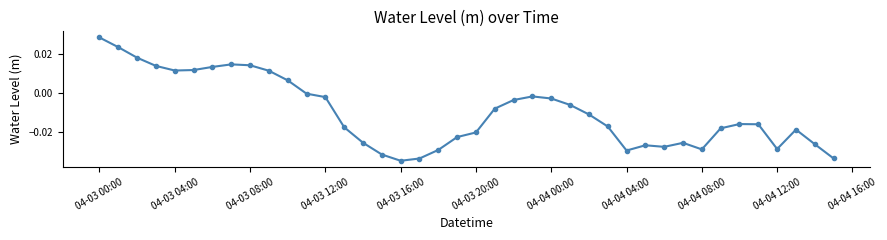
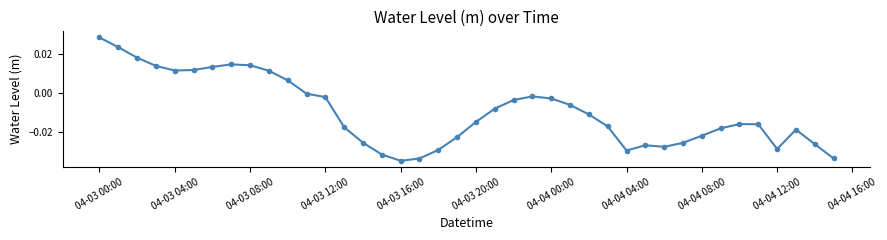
  {
    "04-03 00:00": 0.028,
    "04-03 04:00": 0.011,
    "04-03 08:00": 0.014,
    "04-03 12:00": -0.002,
    "04-03 16:00": -0.035,
-   "04-03 20:00": -0.020,
+   "04-03 20:00": -0.015,
    "04-04 00:00": -0.003,
    "04-04 04:00": -0.030,
-   "04-04 08:00": -0.029,
+   "04-04 08:00": -0.022,
    "04-04 12:00": -0.029
  }
